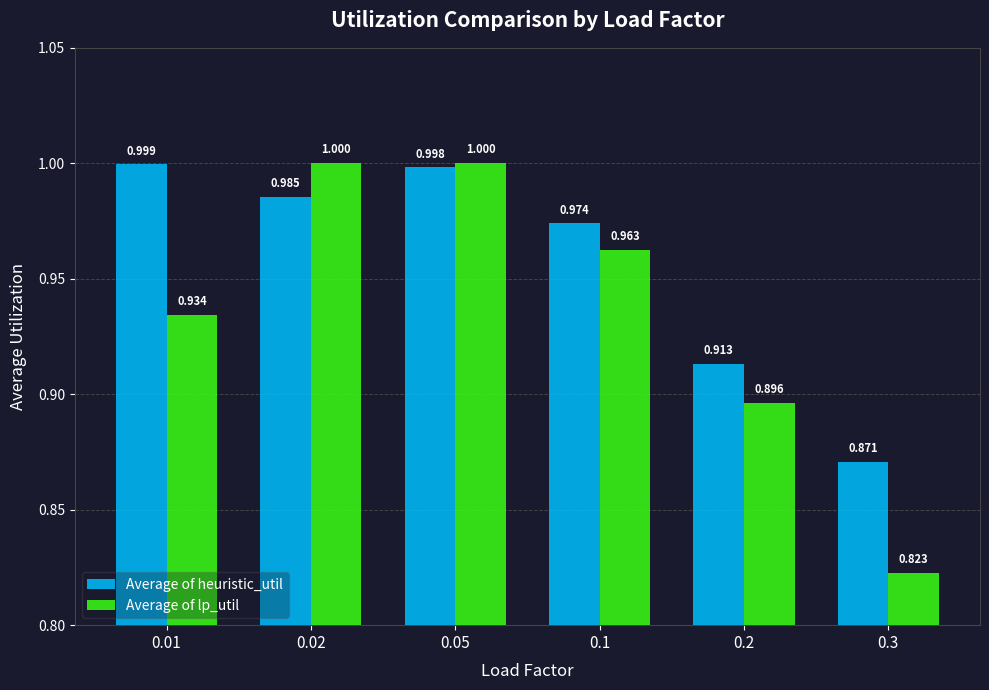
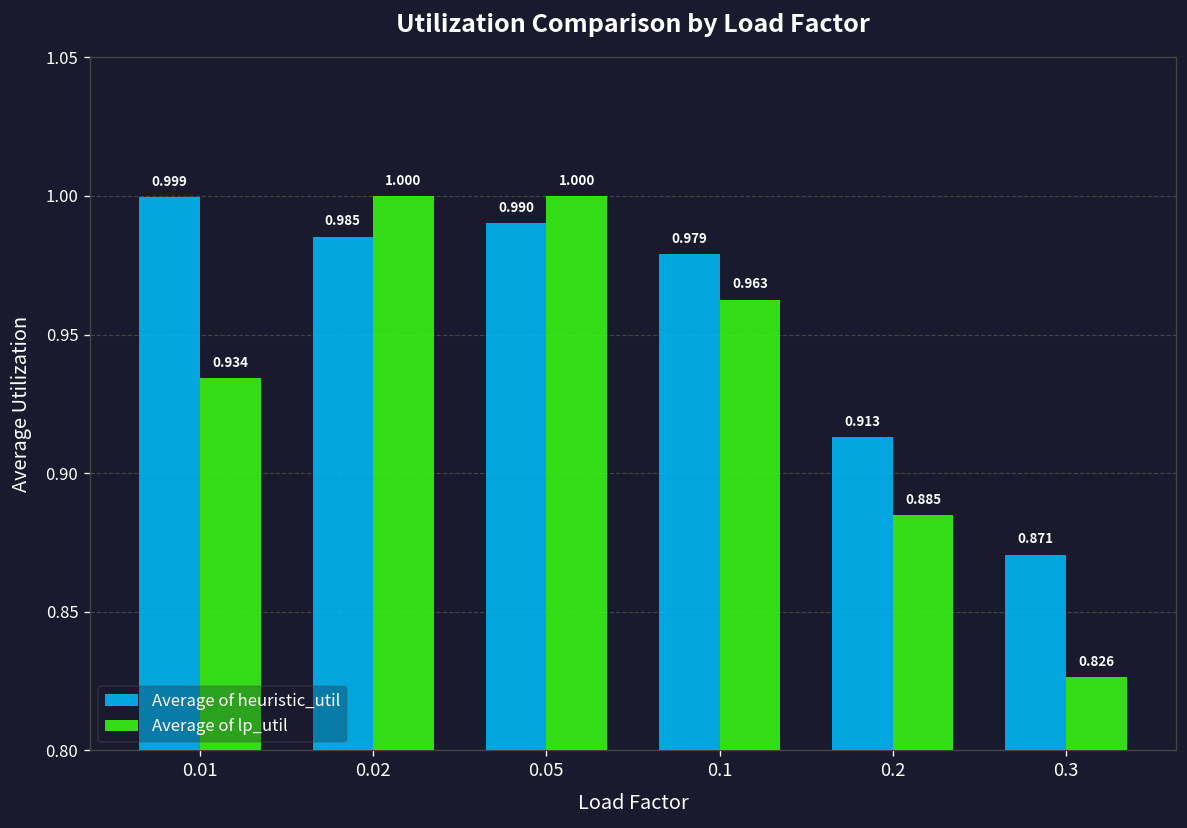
  {
    "Average of heuristic_util": {
      "0.01": 0.999,
      "0.02": 0.985,
-     "0.05": 0.998,
-     "0.1": 0.974,
+     "0.05": 0.990,
+     "0.1": 0.979,
      "0.2": 0.913,
      "0.3": 0.871
    },
    "Average of lp_util": {
      "0.01": 0.934,
      "0.02": 1.000,
      "0.05": 1.000,
      "0.1": 0.963,
-     "0.2": 0.896,
-     "0.3": 0.823
+     "0.2": 0.885,
+     "0.3": 0.826
    }
  }
